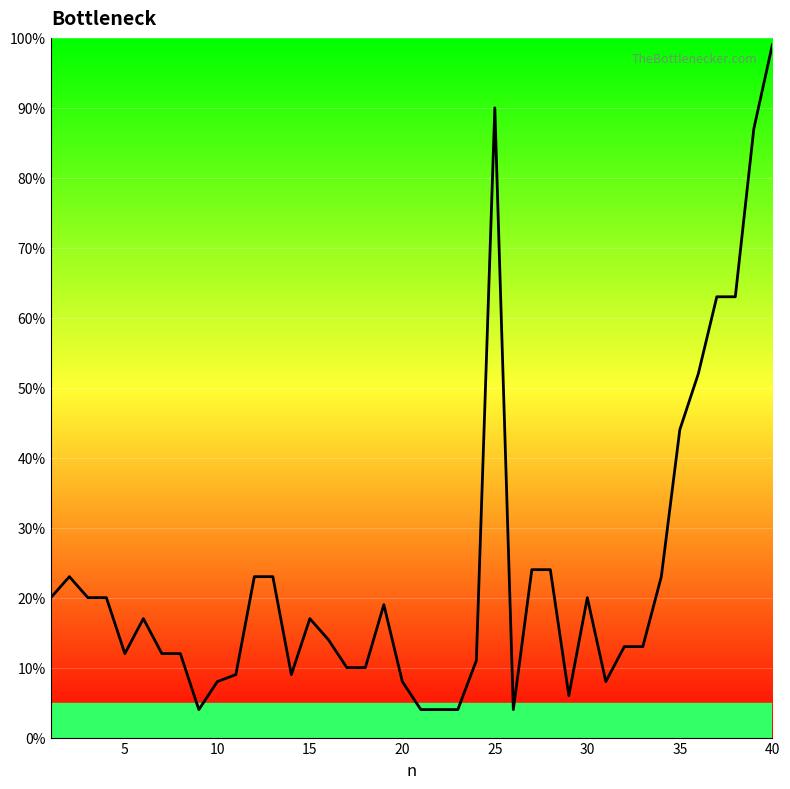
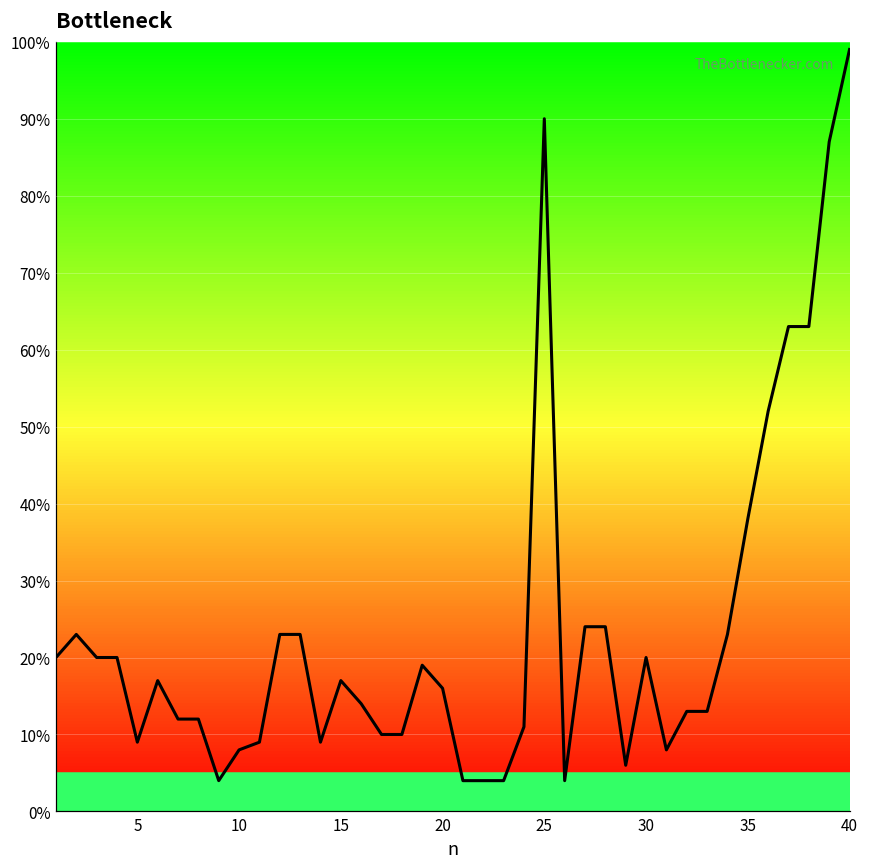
  {
-   "5": "12%",
+   "5": "9%",
    "10": "8%",
    "15": "17%",
-   "20": "8%",
+   "20": "16%",
    "25": "90%",
    "30": "20%",
-   "35": "44%",
+   "35": "38%",
    "40": "99%"
  }
